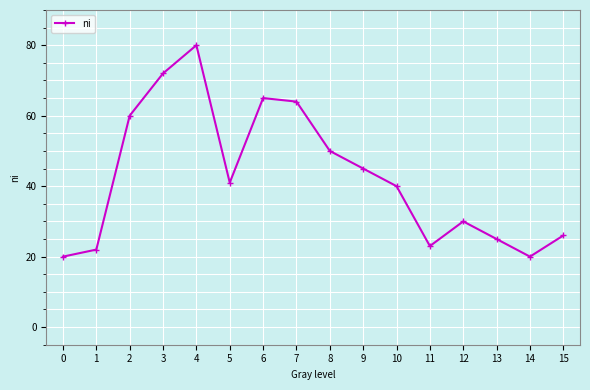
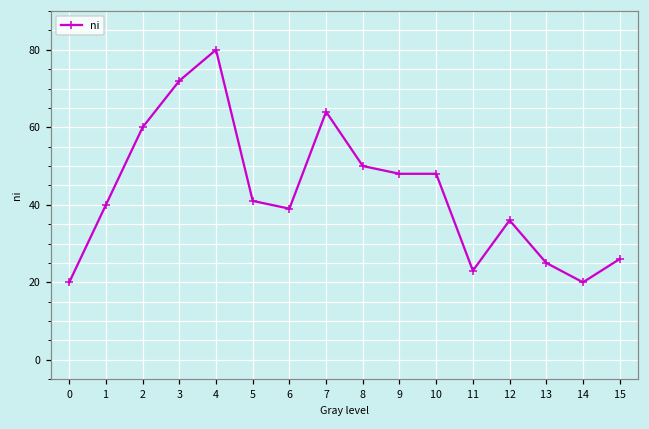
  {
    "0": 20,
-   "1": 22,
+   "1": 40,
    "2": 60,
    "3": 72,
    "4": 80,
    "5": 41,
-   "6": 65,
+   "6": 39,
    "7": 64,
    "8": 50,
-   "9": 45,
-   "10": 40,
+   "9": 48,
+   "10": 48,
    "11": 23,
-   "12": 30,
+   "12": 36,
    "13": 25,
    "14": 20,
    "15": 26
  }
